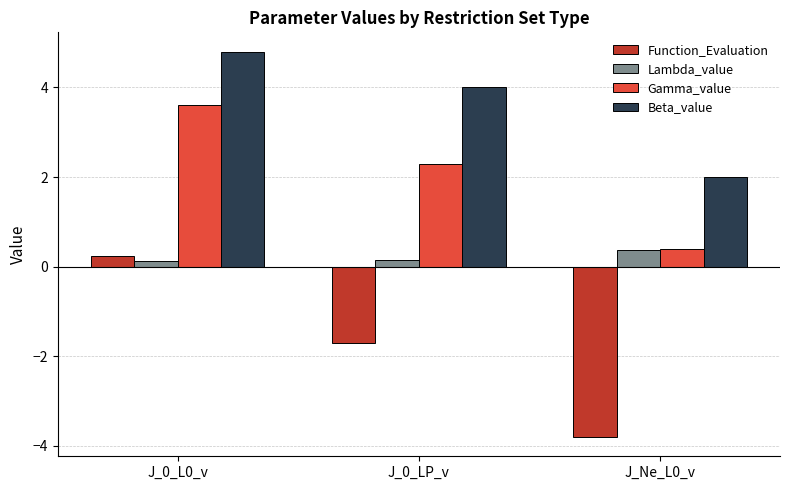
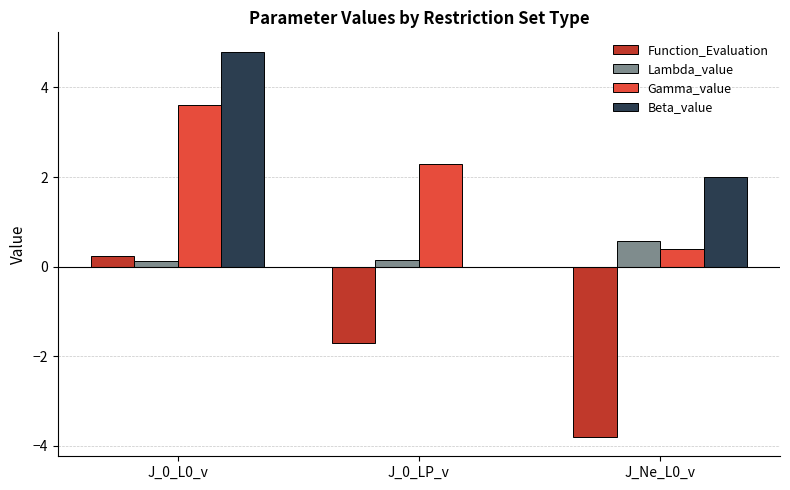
  {
    "Lambda_value": {
      "J_0_L0_v": 0.1,
      "J_0_LP_v": 0.1,
-     "J_Ne_L0_v": 0.4
+     "J_Ne_L0_v": 0.6
    },
    "Beta_value": {
      "J_0_L0_v": 4.8,
-     "J_0_LP_v": 4,
+     "J_0_LP_v": 0,
      "J_Ne_L0_v": 2
    }
  }
